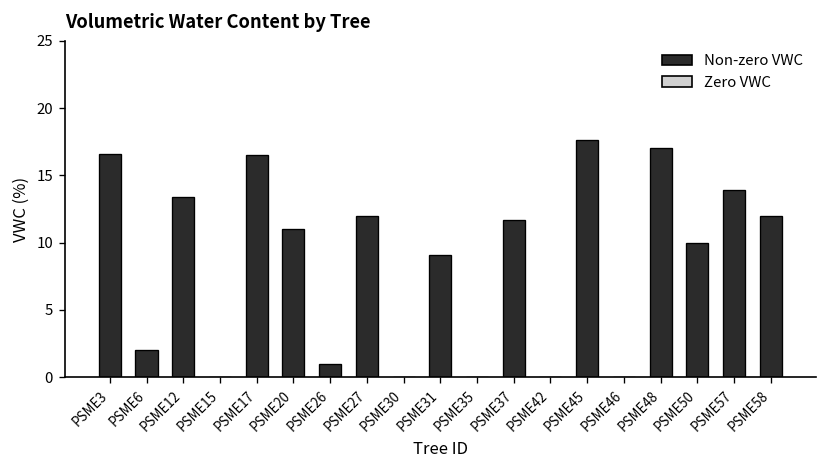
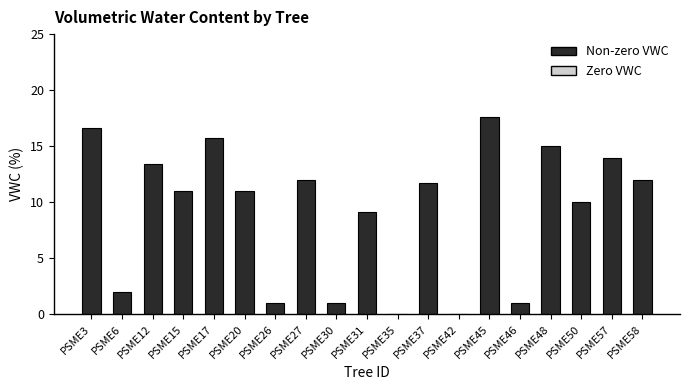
  {
    "PSME3": 16.6,
    "PSME6": 2.0,
    "PSME12": 13.4,
-   "PSME15": 0,
-   "PSME17": 16.5,
+   "PSME15": 11,
+   "PSME17": 15.7,
    "PSME20": 11.0,
    "PSME26": 1.0,
    "PSME27": 12.0,
-   "PSME30": 0,
+   "PSME30": 1,
    "PSME31": 9.1,
    "PSME35": 0.0,
    "PSME37": 11.7,
    "PSME42": 0.0,
    "PSME45": 17.6,
-   "PSME46": 0,
-   "PSME48": 17,
+   "PSME46": 1,
+   "PSME48": 15,
    "PSME50": 10.0,
    "PSME57": 13.9,
    "PSME58": 12.0
  }
